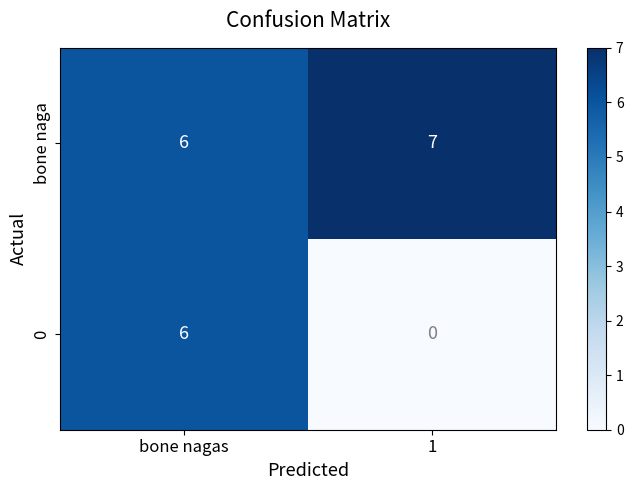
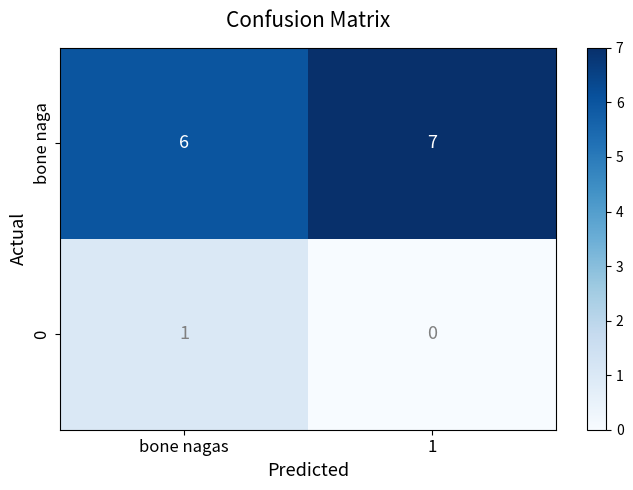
  {
    "bone naga": {
      "bone nagas": 6,
      "1": 7
    },
    "0": {
-     "bone nagas": 6,
+     "bone nagas": 1,
      "1": 0
    }
  }
